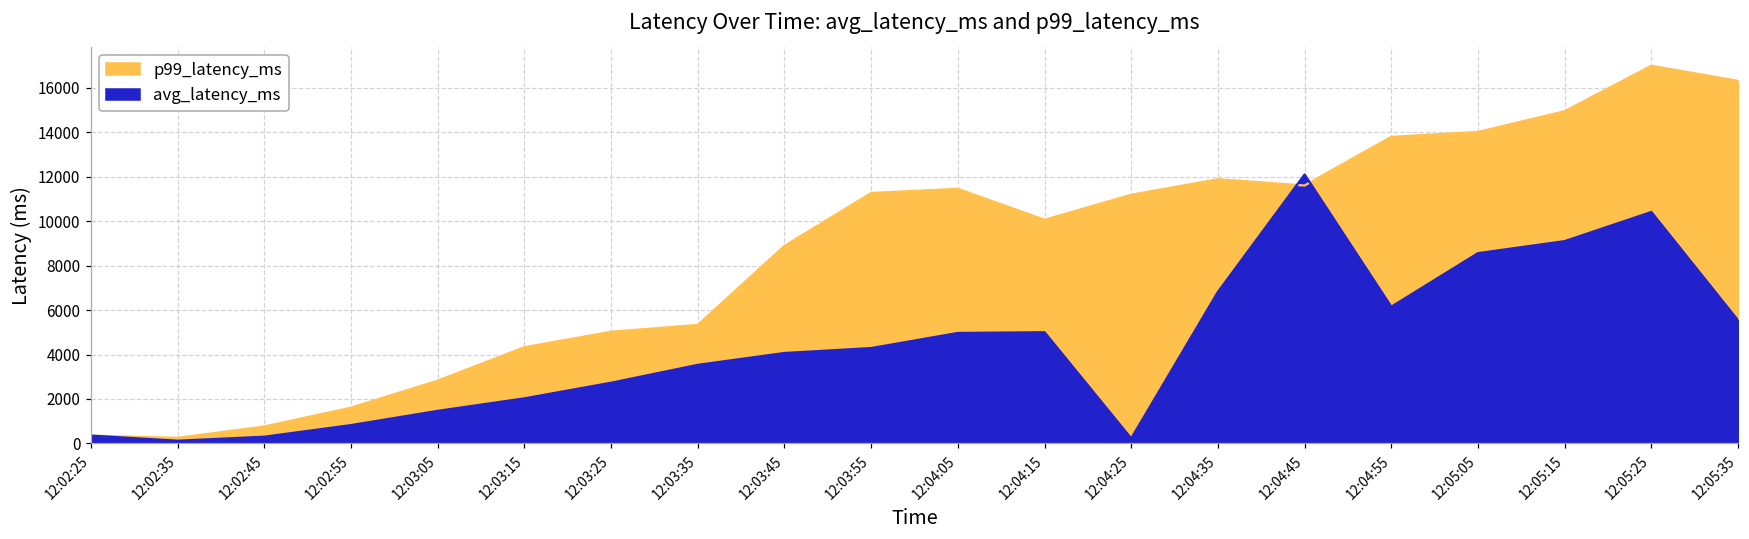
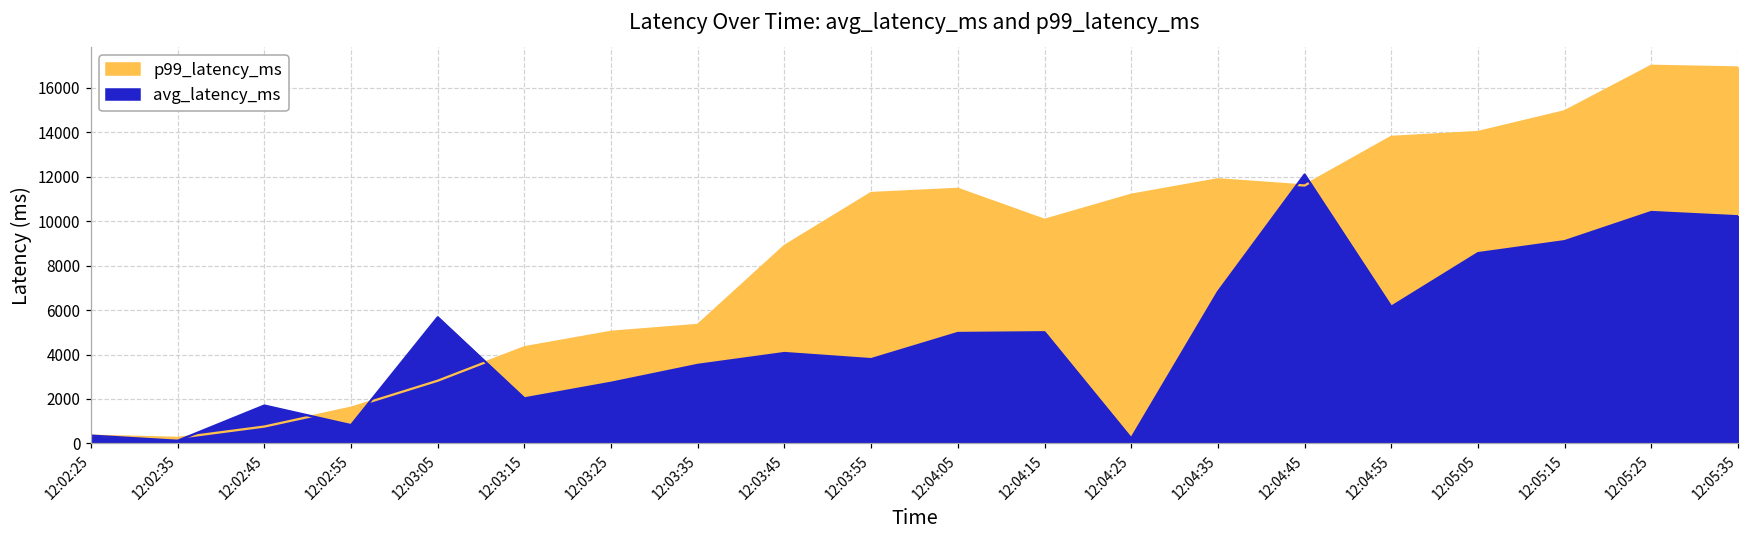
  {
    "p99_latency_ms": {
      "12:02:35": 200,
      "12:02:45": 800,
      "12:02:55": 1600,
      "12:03:05": 2800,
      "12:03:15": 4300,
      "12:03:25": 5000,
      "12:03:35": 5300,
      "12:03:45": 8900,
      "12:03:55": 11300,
      "12:04:05": 11500,
      "12:04:15": 10100,
      "12:04:25": 11200,
      "12:04:35": 11900,
      "12:04:45": 11600,
      "12:04:55": 13800,
      "12:05:05": 14000,
      "12:05:15": 14900,
      "12:05:25": 17000,
-     "12:05:35": 16300
+     "12:05:35": 16900
    },
    "avg_latency_ms": {
      "12:02:35": 100,
-     "12:02:45": 300,
+     "12:02:45": 1700,
      "12:02:55": 800,
-     "12:03:05": 1500,
+     "12:03:05": 5700,
      "12:03:15": 2000,
      "12:03:25": 2700,
      "12:03:35": 3500,
      "12:03:45": 4100,
-     "12:03:55": 4300,
+     "12:03:55": 3800,
      "12:04:05": 5000,
      "12:04:15": 5000,
      "12:04:25": 200,
      "12:04:35": 6800,
      "12:04:45": 12100,
      "12:04:55": 6100,
      "12:05:05": 8600,
      "12:05:15": 9100,
      "12:05:25": 10400,
-     "12:05:35": 5500
+     "12:05:35": 10200
    }
  }
